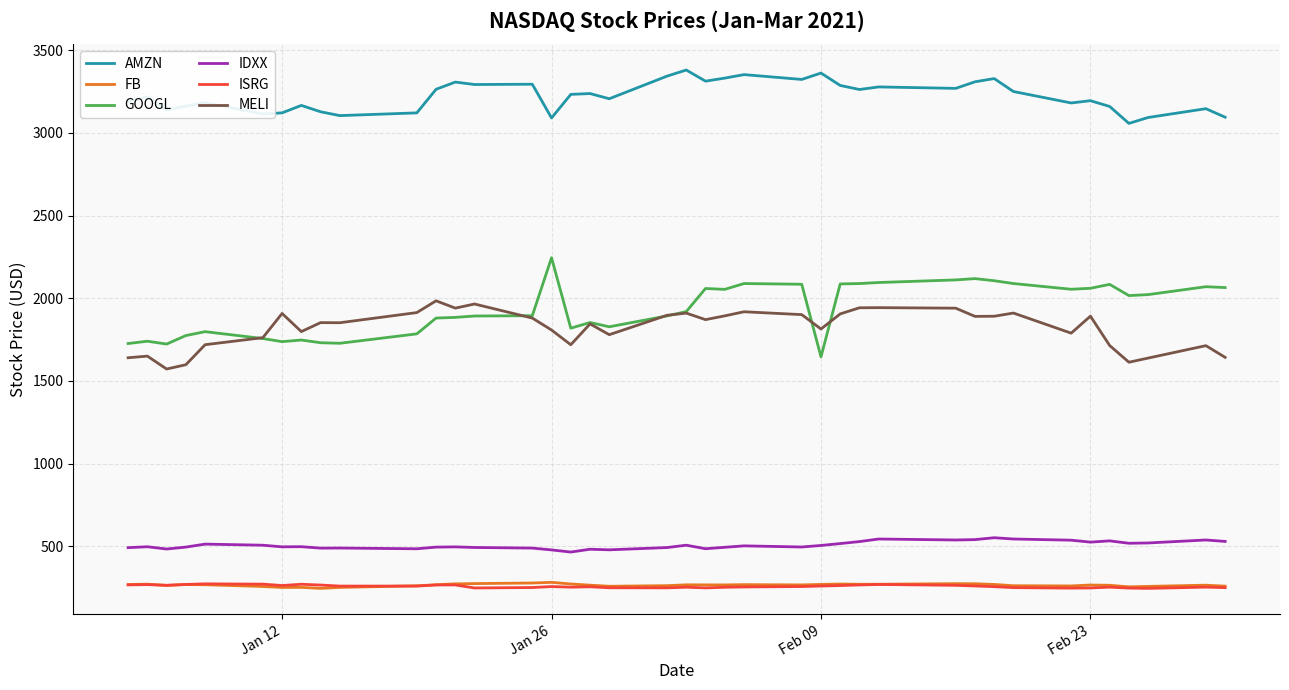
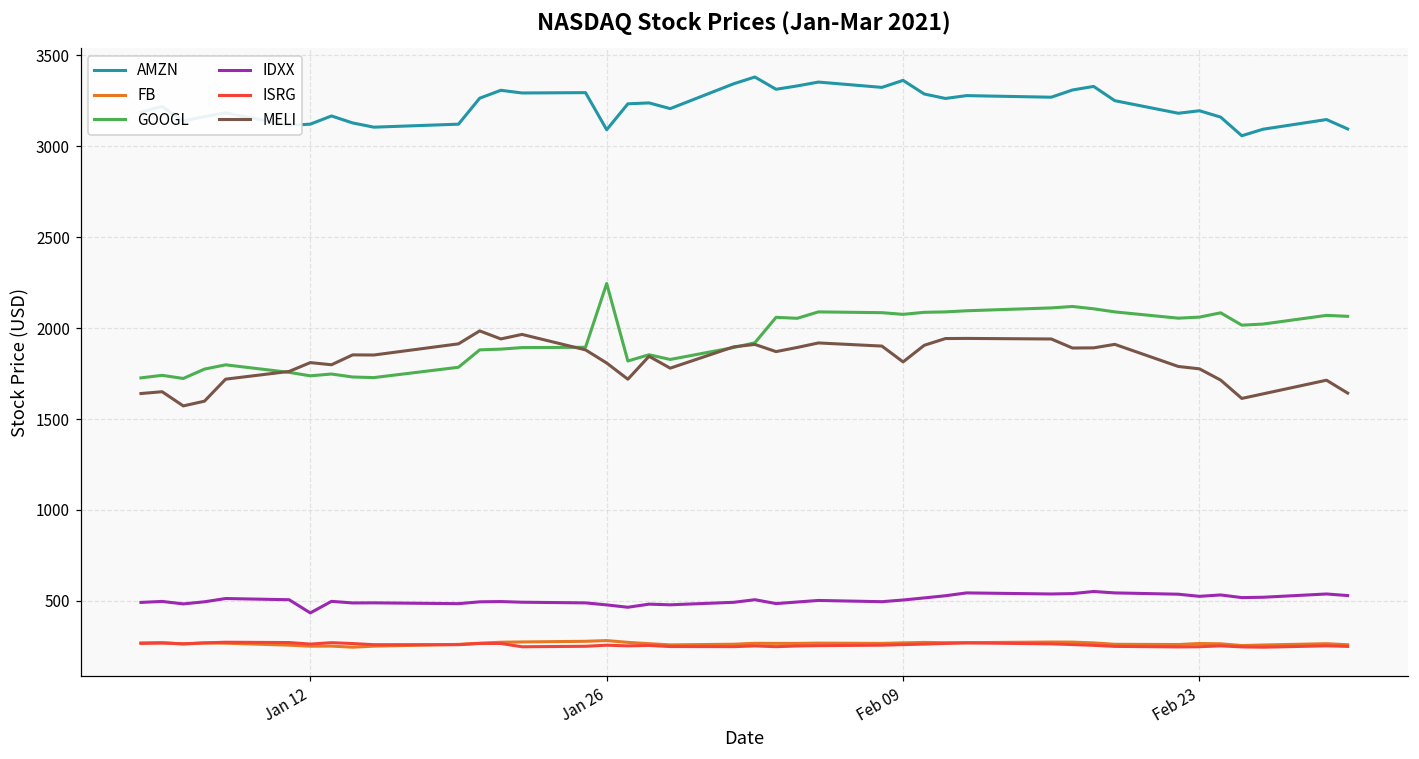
  {
    "AMZN": {
      "Jan 12": 3120,
      "Jan 26": 3090,
      "Feb 09": 3360,
      "Feb 23": 3190
    },
    "GOOGL": {
      "Jan 12": 1740,
      "Jan 26": 2240,
-     "Feb 09": 1650,
+     "Feb 09": 2080,
      "Feb 23": 2060
    },
    "IDXX": {
-     "Jan 12": 500,
+     "Jan 12": 430,
      "Jan 26": 480,
      "Feb 09": 510,
      "Feb 23": 530
    },
    "MELI": {
-     "Jan 12": 1910,
+     "Jan 12": 1810,
      "Jan 26": 1810,
      "Feb 09": 1810,
-     "Feb 23": 1890
+     "Feb 23": 1780
    }
  }
